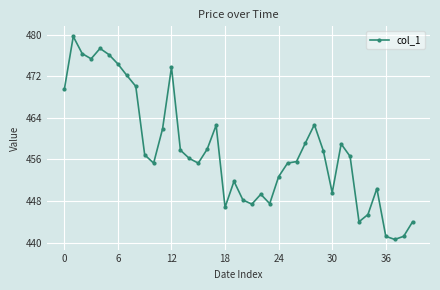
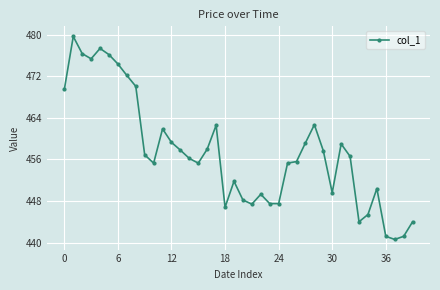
  {
    "0": 470,
    "6": 474,
-   "12": 474,
+   "12": 459,
    "18": 447,
-   "24": 453,
+   "24": 448,
    "30": 450,
    "36": 441
  }
